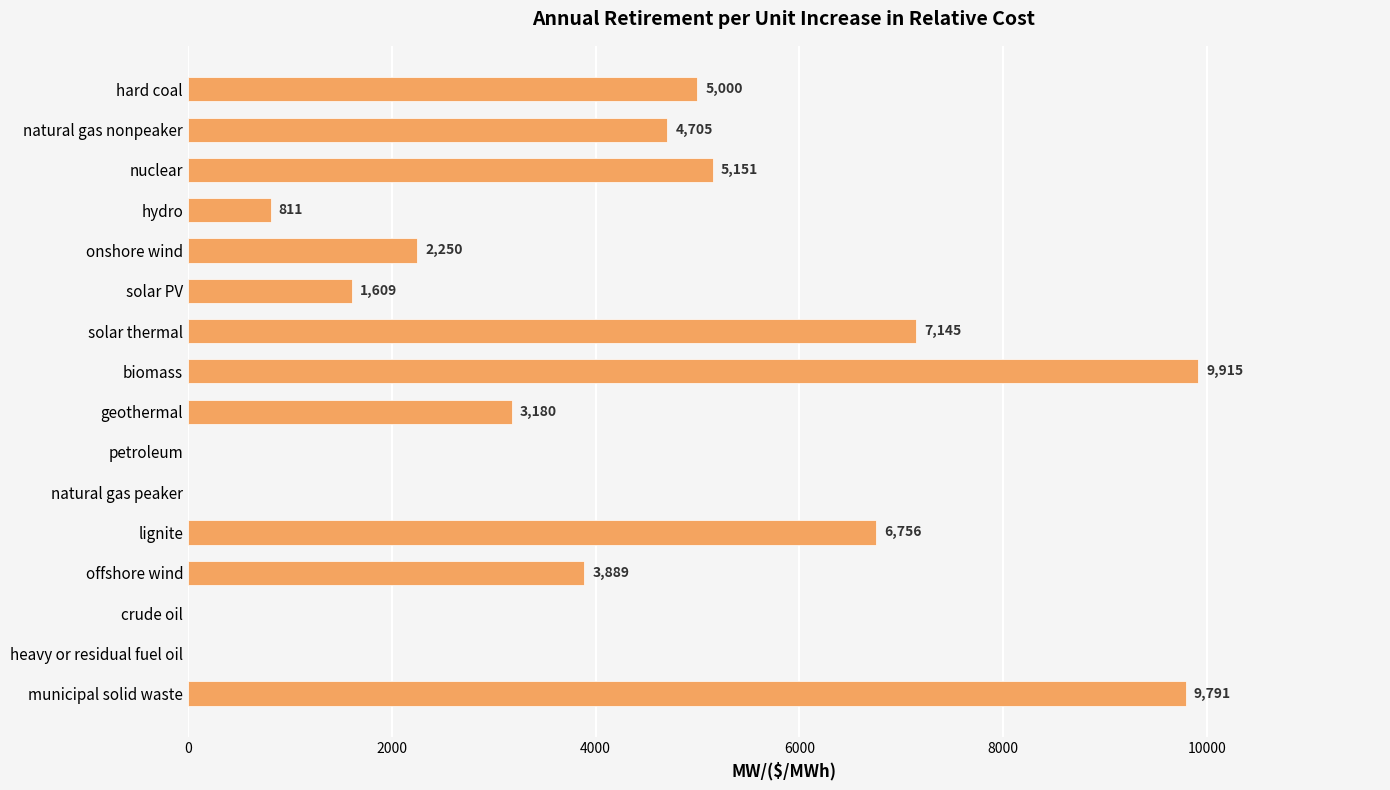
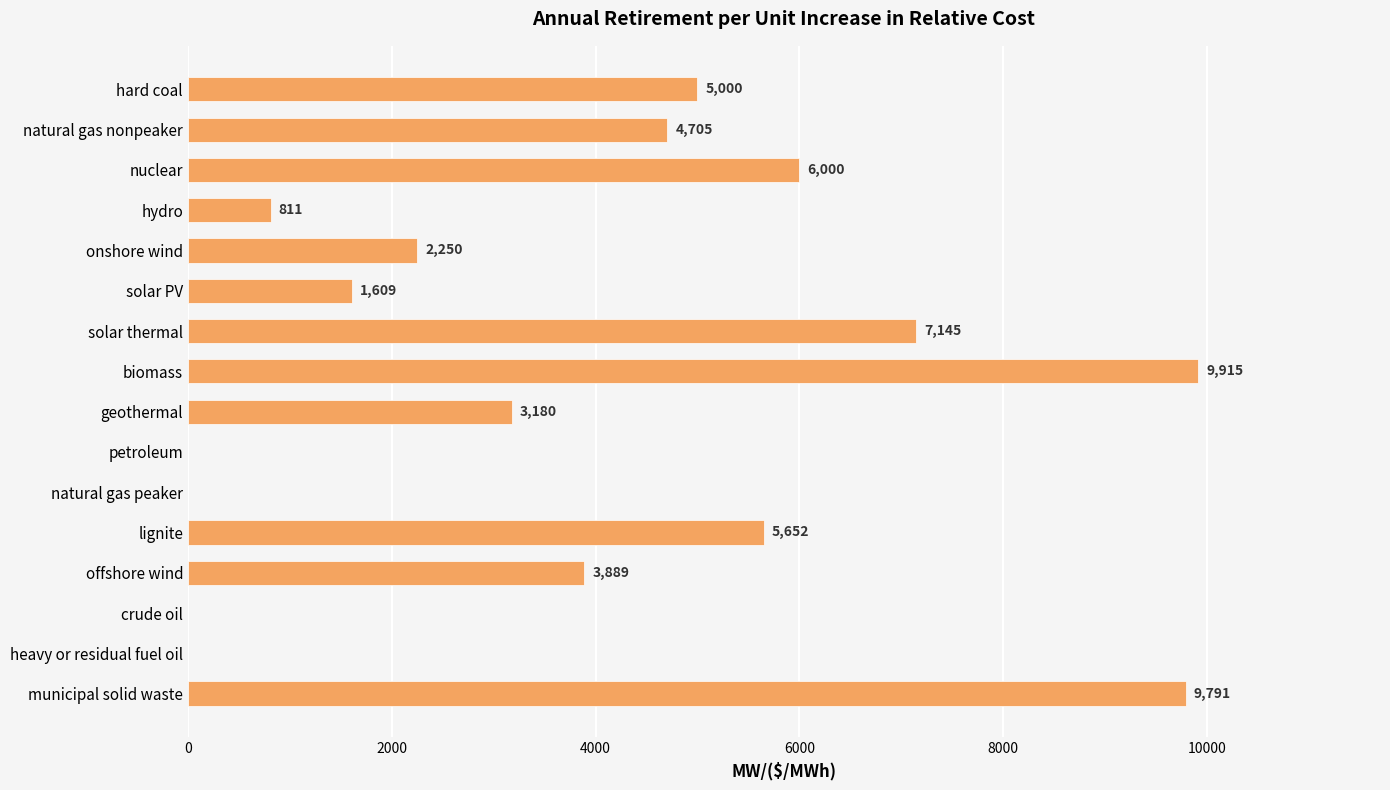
  {
    "hard coal": "5,000",
    "natural gas nonpeaker": "4,705",
-   "nuclear": "5,151",
+   "nuclear": "6,000",
    "hydro": "811",
    "onshore wind": "2,250",
    "solar PV": "1,609",
    "solar thermal": "7,145",
    "biomass": "9,915",
    "geothermal": "3,180",
-   "lignite": "6,756",
+   "lignite": "5,652",
    "offshore wind": "3,889",
    "municipal solid waste": "9,791"
  }
